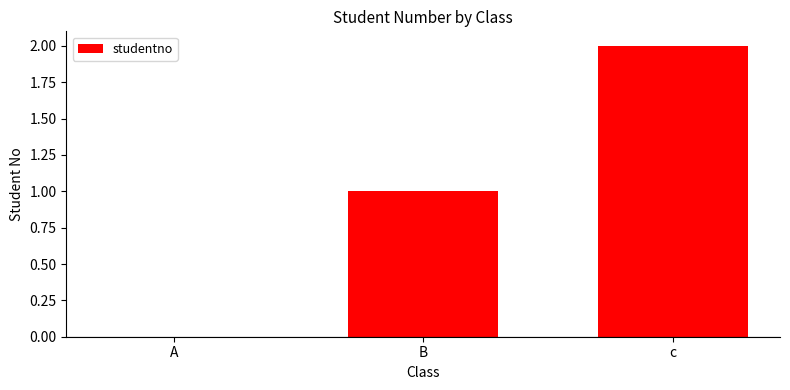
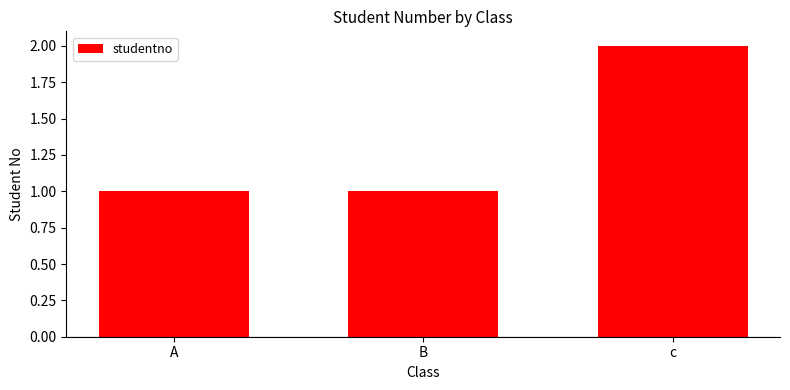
  {
-   "A": 0,
+   "A": 1,
    "B": 1,
    "c": 2
  }
